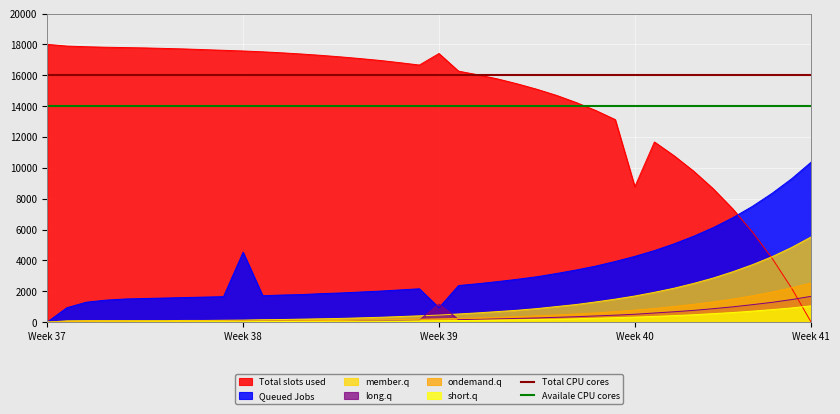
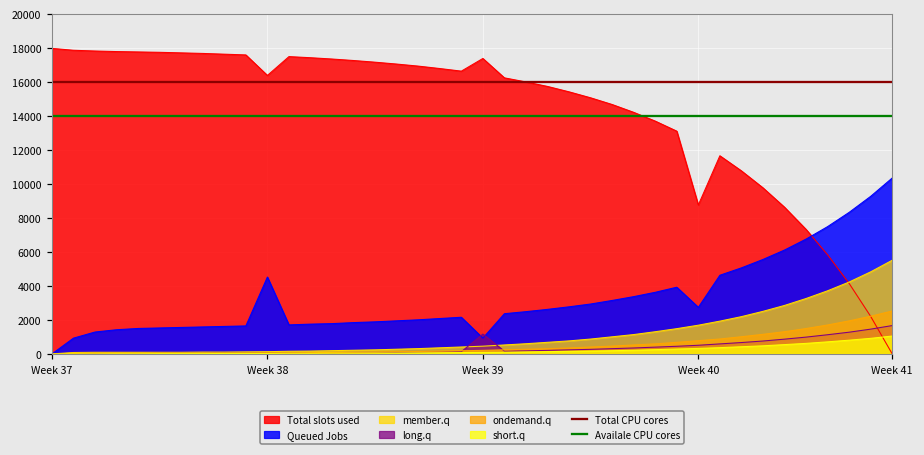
  {
    "Total slots used": {
      "Week 37": 18000,
-     "Week 38": 17600,
+     "Week 38": 16400,
      "Week 39": 17400,
      "Week 40": 8800,
      "Week 41": 0
    },
    "Queued Jobs": {
      "Week 38": 4500,
      "Week 39": 900,
-     "Week 40": 4300,
+     "Week 40": 2700,
      "Week 41": 10400
    },
    "long.q": {
      "Week 39": 1200,
      "Week 40": 500,
      "Week 41": 1700
    }
  }
